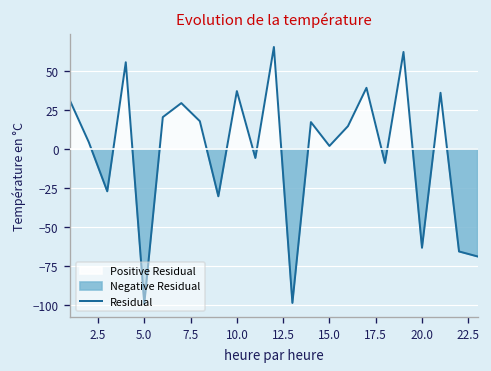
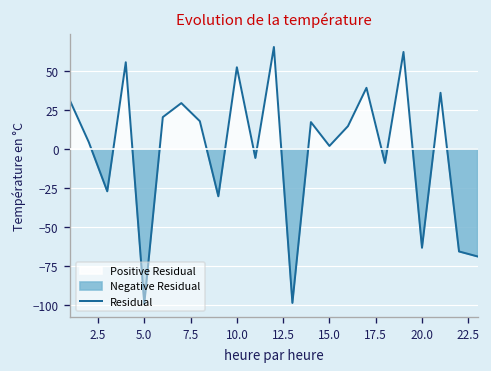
  {
-   "10.0": 37,
+   "10.0": 53,
    "15.0": 2,
    "20.0": -63
  }
